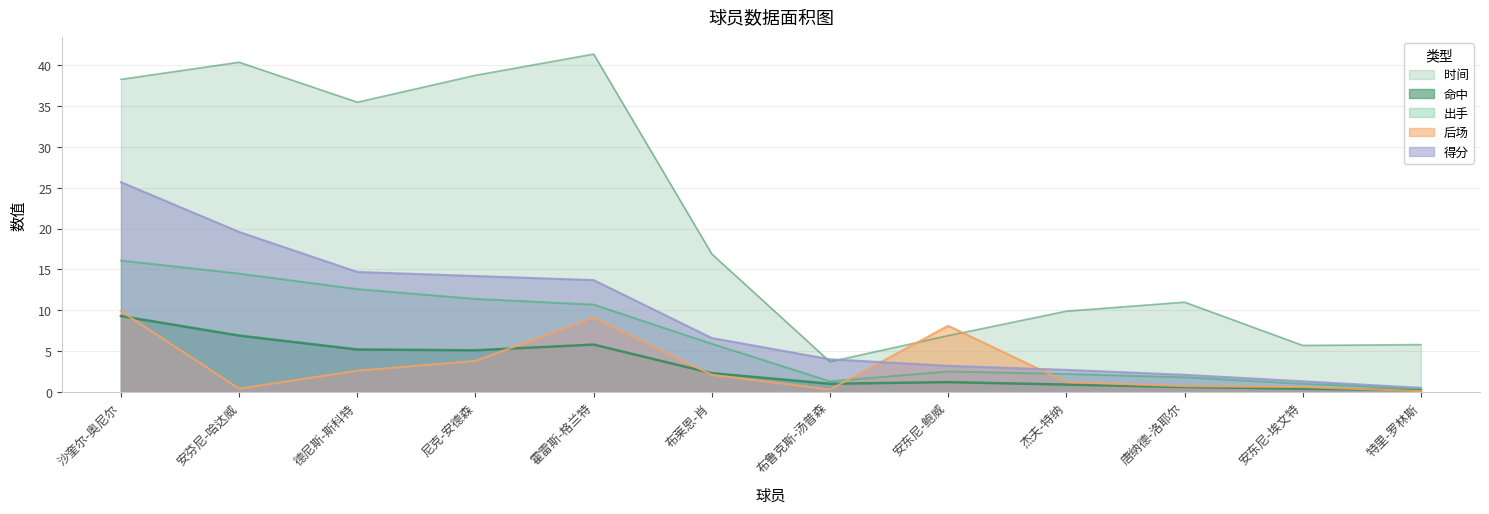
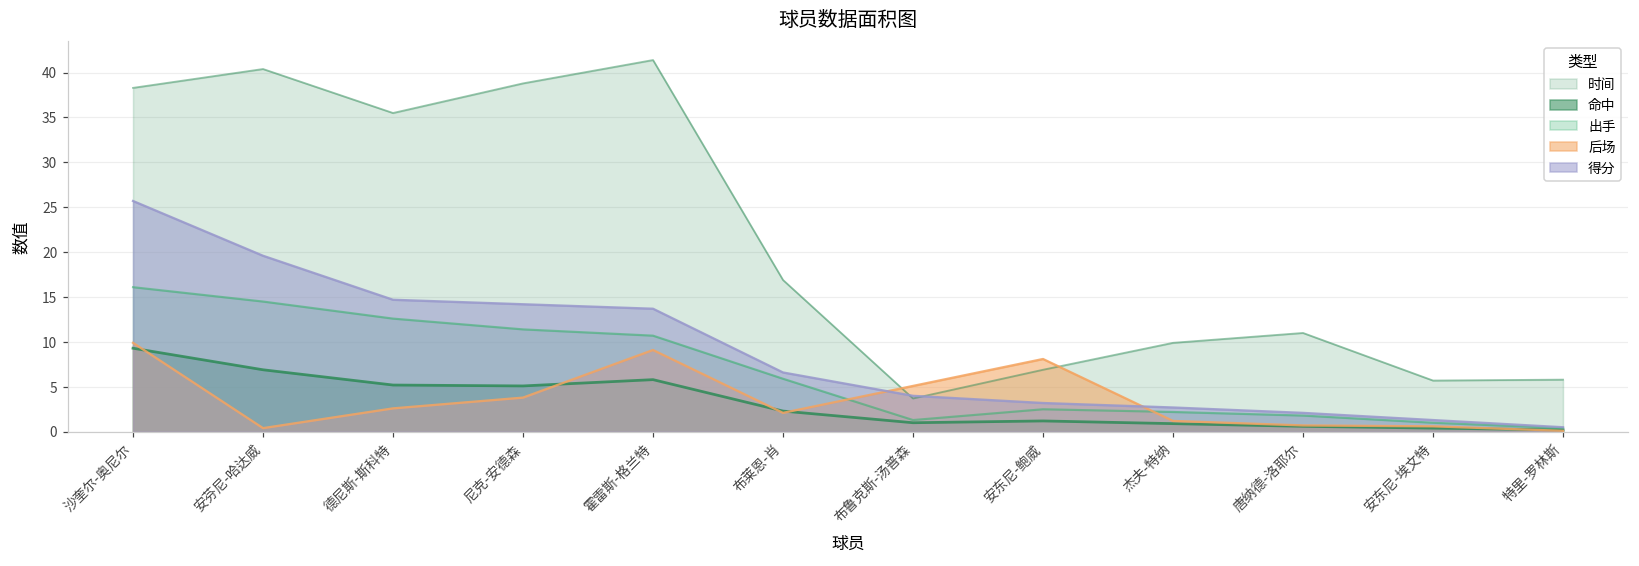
  {
    "后场": {
      "沙奎尔-奥尼尔": 10,
      "安芬尼-哈达威": 0,
      "德尼斯-斯科特": 3,
      "尼克-安德森": 4,
      "霍雷斯-格兰特": 9,
-     "布鲁克斯-汤普森": 0,
+     "布鲁克斯-汤普森": 5,
      "安东尼-鲍威": 8
    }
  }
